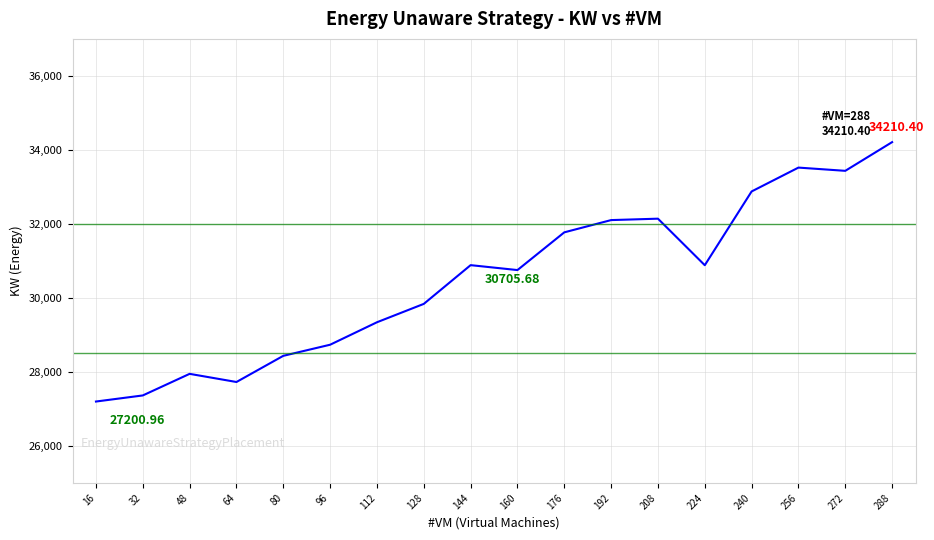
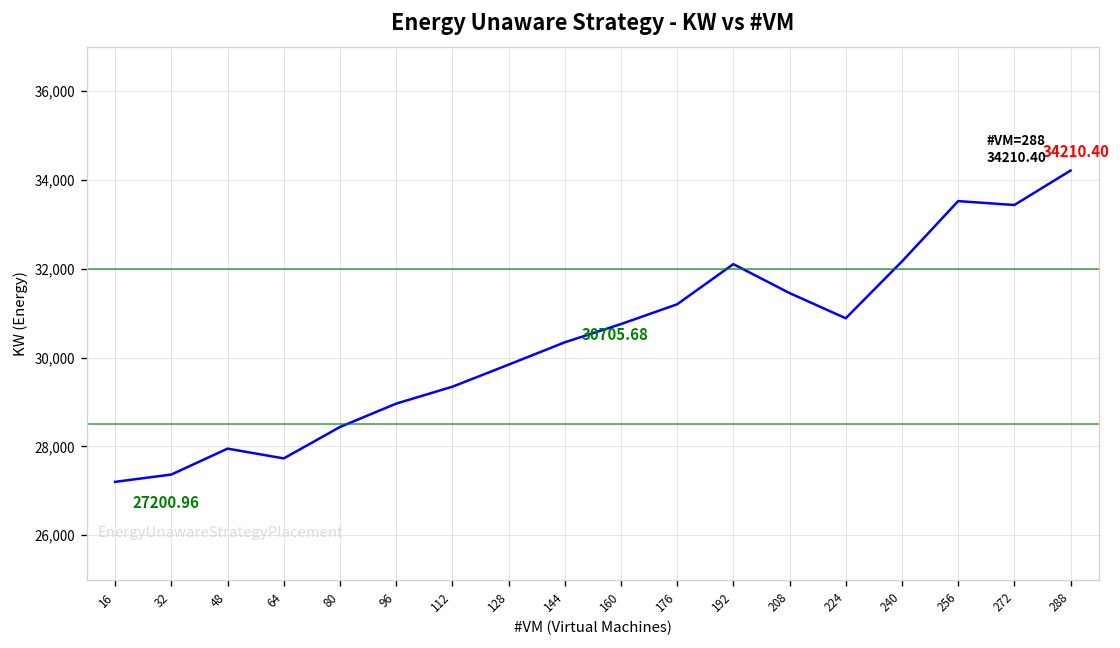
  {
    "48": "27,900",
    "64": "27,700",
    "80": "28,400",
-   "96": "28,700",
+   "96": "29,000",
    "112": "29,300",
    "128": "29,800",
-   "144": "30,900",
-   "176": "31,800",
+   "144": "30,300",
+   "176": "31,200",
    "192": "32,100",
-   "208": "32,100",
+   "208": "31,500",
    "224": "30,900",
-   "240": "32,900",
+   "240": "32,200",
    "256": "33,500",
    "272": "33,400"
  }
